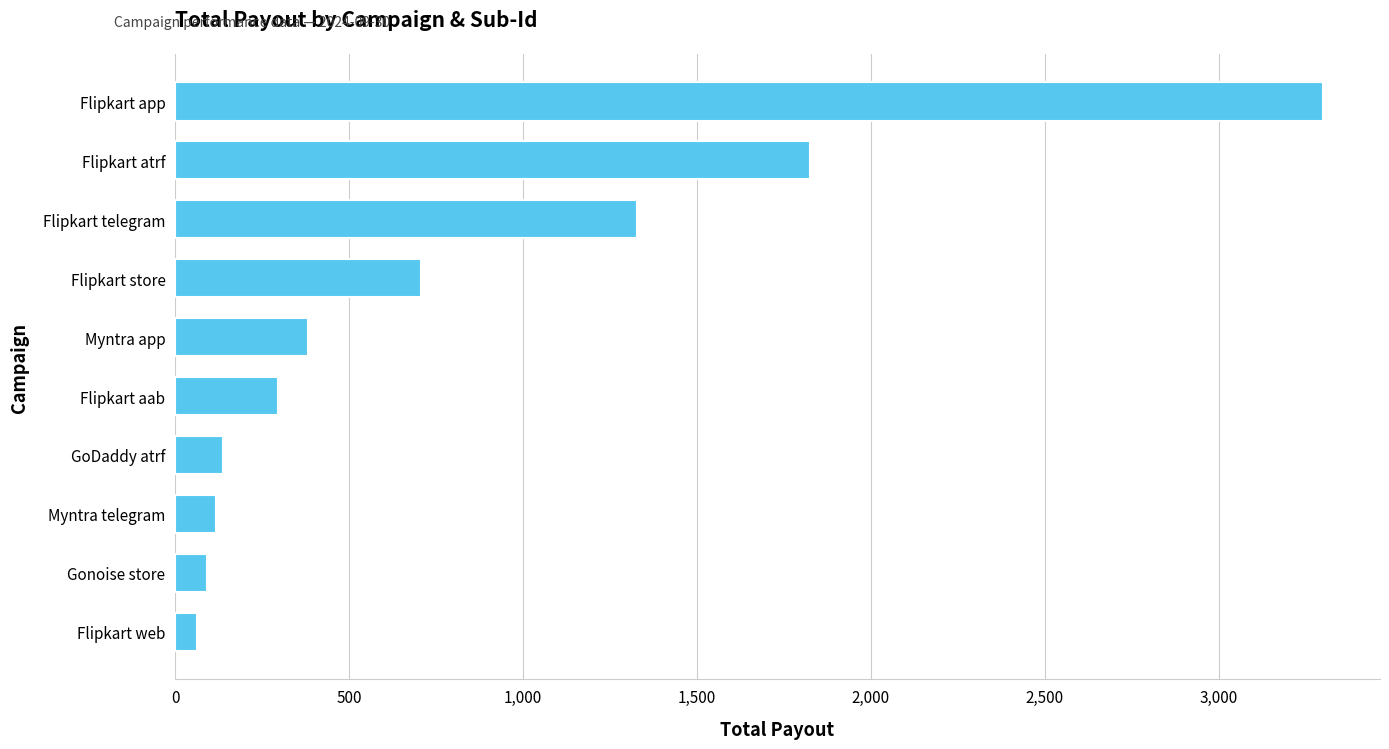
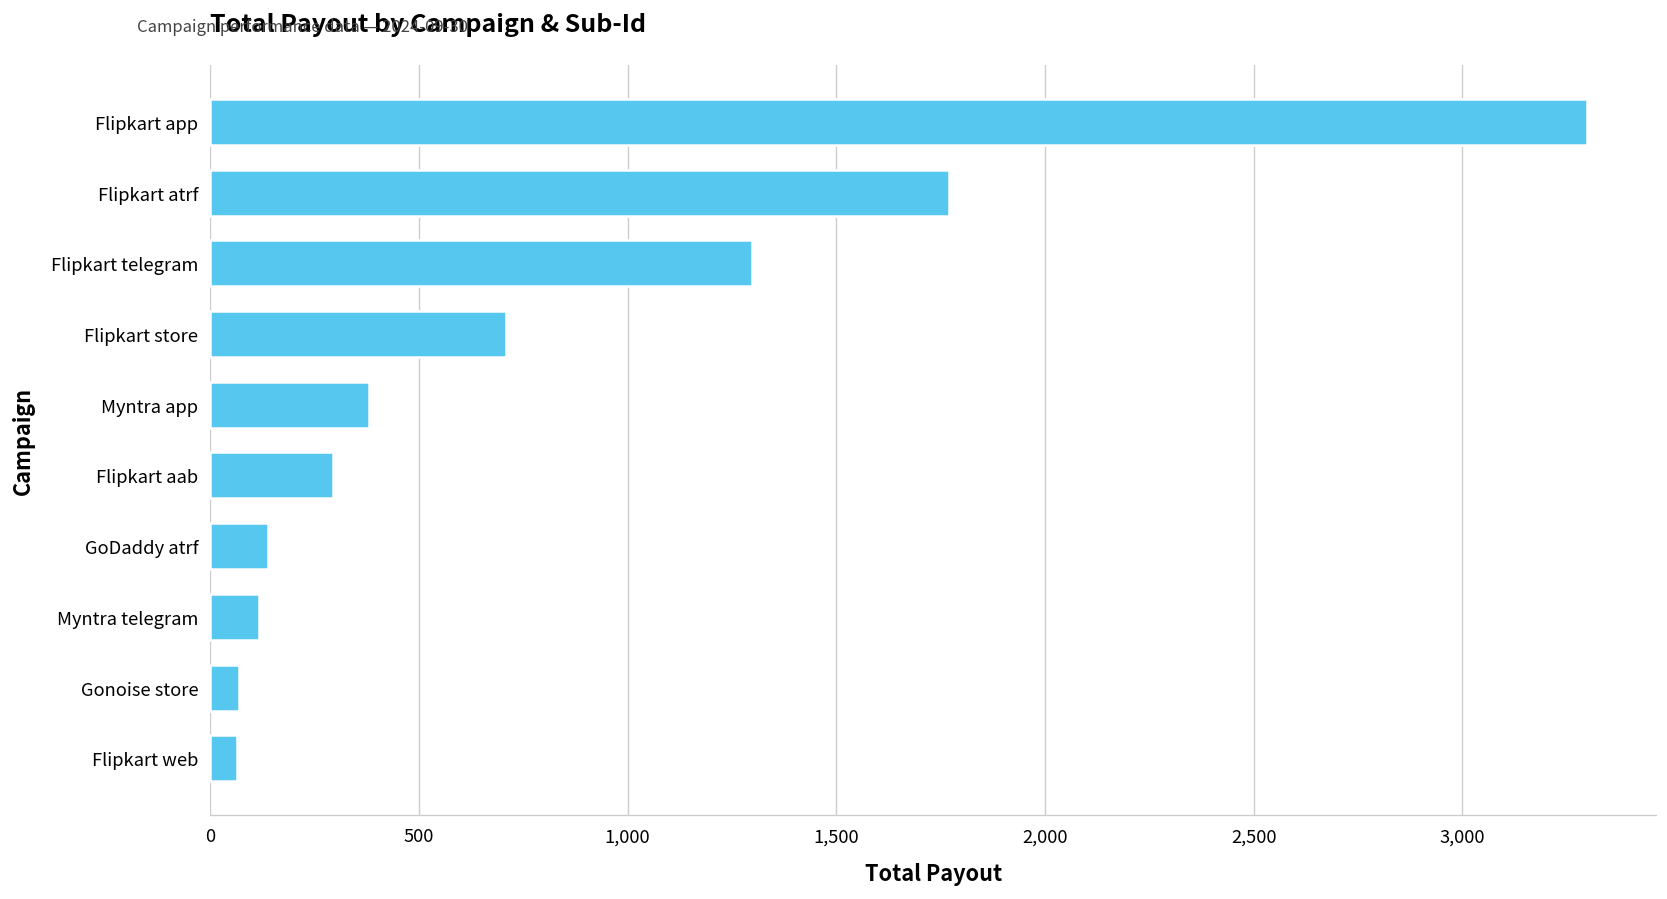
  {
    "Flipkart app": "3,300",
-   "Flipkart atrf": "1,820",
-   "Flipkart telegram": "1,330",
+   "Flipkart atrf": "1,770",
+   "Flipkart telegram": "1,300",
    "Flipkart store": "710",
    "Myntra app": "380",
    "Flipkart aab": "300",
    "GoDaddy atrf": "140",
    "Myntra telegram": "120",
-   "Gonoise store": "90",
+   "Gonoise store": "70",
    "Flipkart web": "60"
  }
